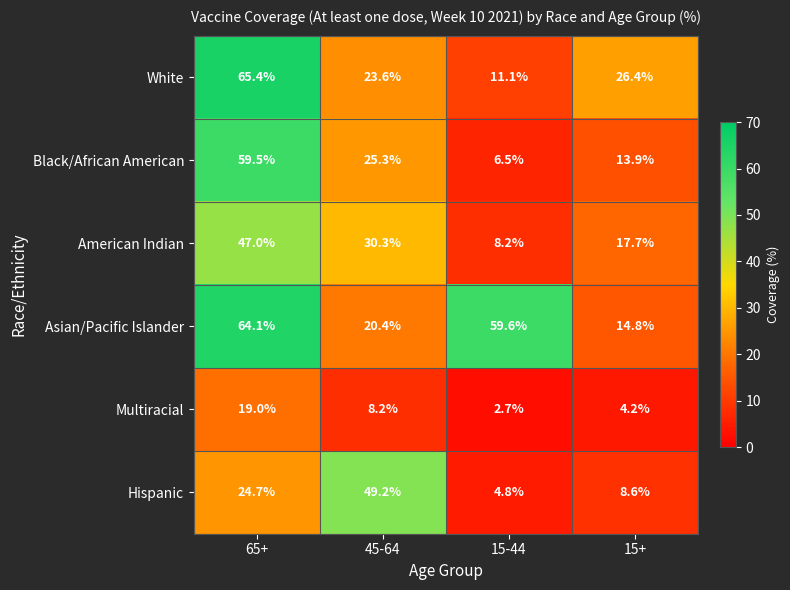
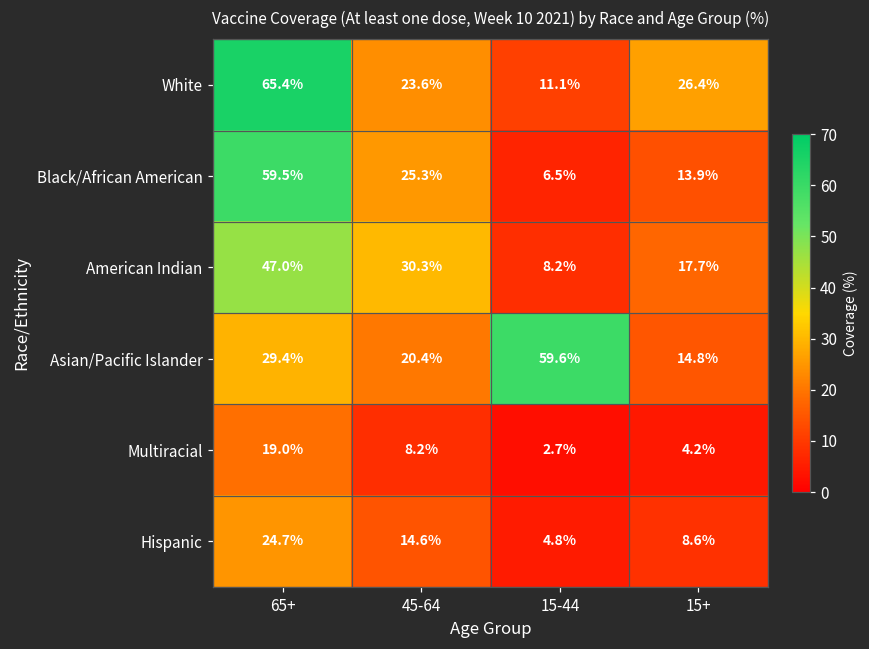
  {
    "White": {
      "65+": "65.4%",
      "45-64": "23.6%",
      "15-44": "11.1%",
      "15+": "26.4%"
    },
    "Black/African American": {
      "65+": "59.5%",
      "45-64": "25.3%",
      "15-44": "6.5%",
      "15+": "13.9%"
    },
    "American Indian": {
      "65+": "47.0%",
      "45-64": "30.3%",
      "15-44": "8.2%",
      "15+": "17.7%"
    },
    "Asian/Pacific Islander": {
-     "65+": "64.1%",
+     "65+": "29.4%",
      "45-64": "20.4%",
      "15-44": "59.6%",
      "15+": "14.8%"
    },
    "Multiracial": {
      "65+": "19.0%",
      "45-64": "8.2%",
      "15-44": "2.7%",
      "15+": "4.2%"
    },
    "Hispanic": {
      "65+": "24.7%",
-     "45-64": "49.2%",
+     "45-64": "14.6%",
      "15-44": "4.8%",
      "15+": "8.6%"
    }
  }
